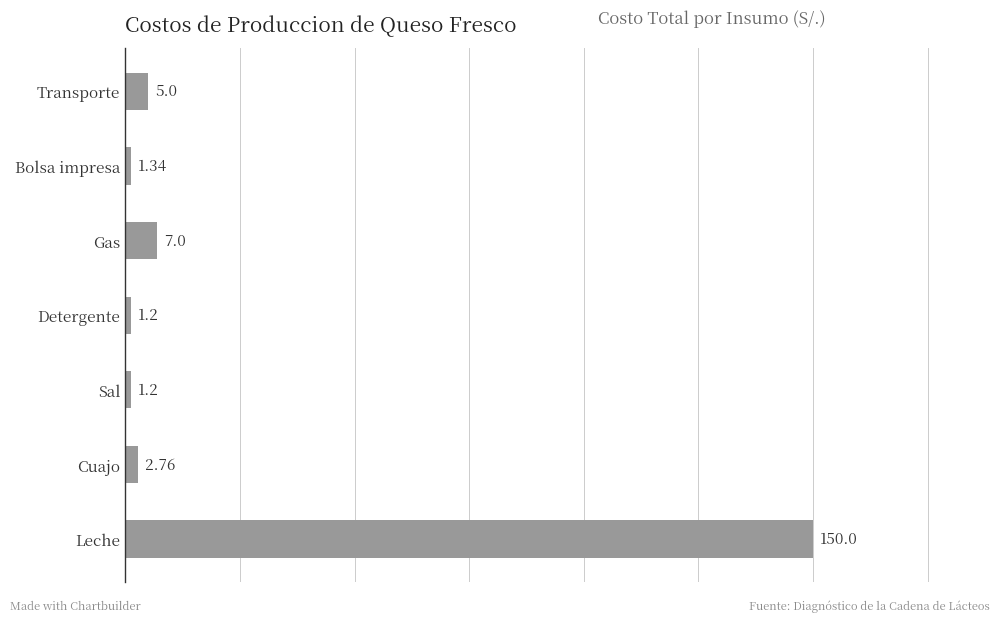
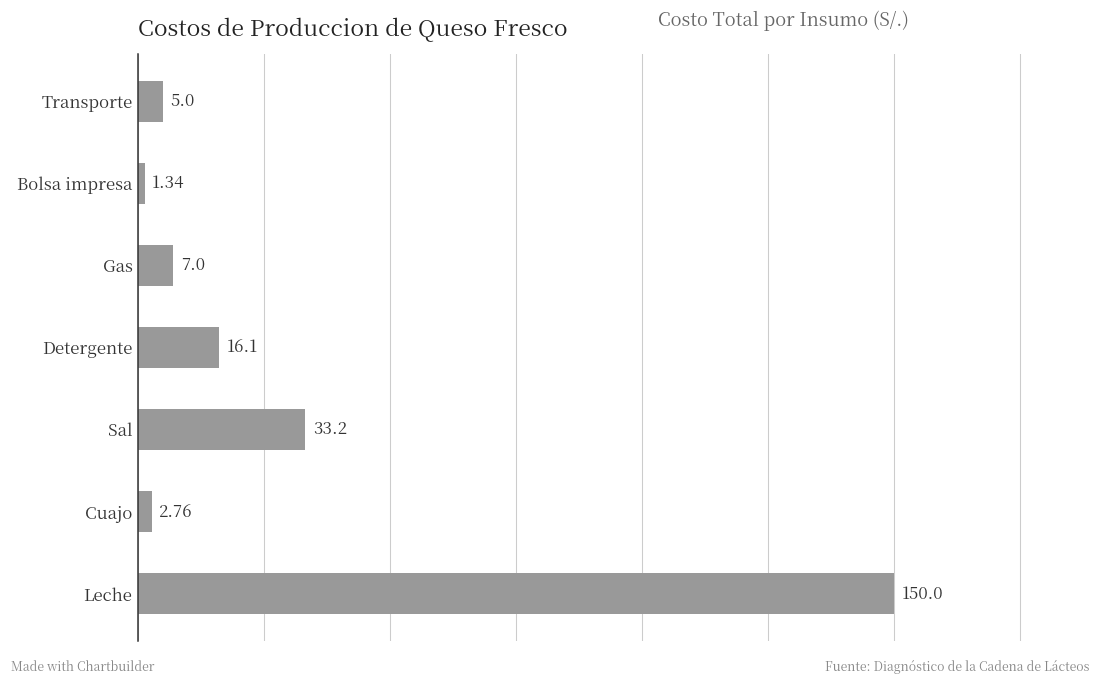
  {
    "Transporte": 5.0,
    "Bolsa impresa": 1.34,
    "Gas": 7.0,
-   "Detergente": 1.2,
-   "Sal": 1.2,
+   "Detergente": 16.1,
+   "Sal": 33.2,
    "Cuajo": 2.76,
    "Leche": 150.0
  }
